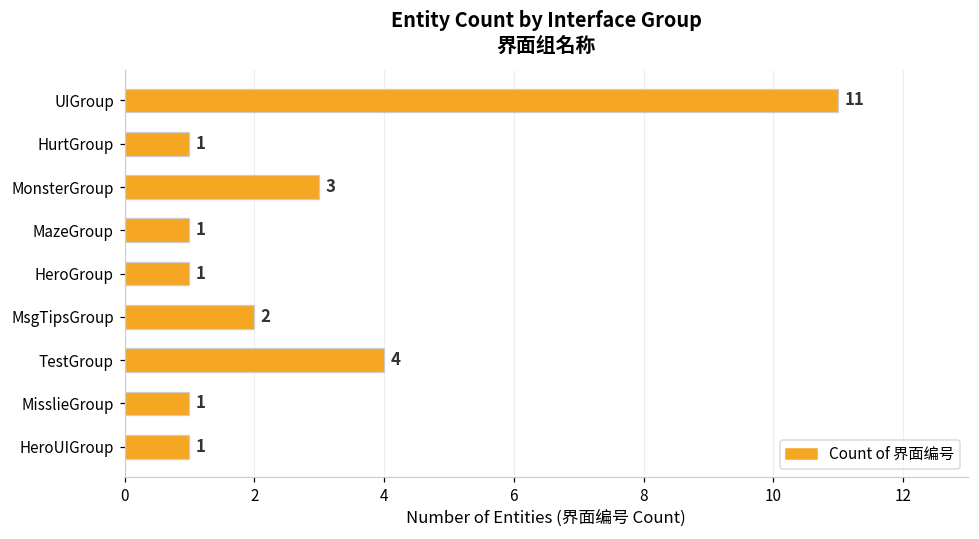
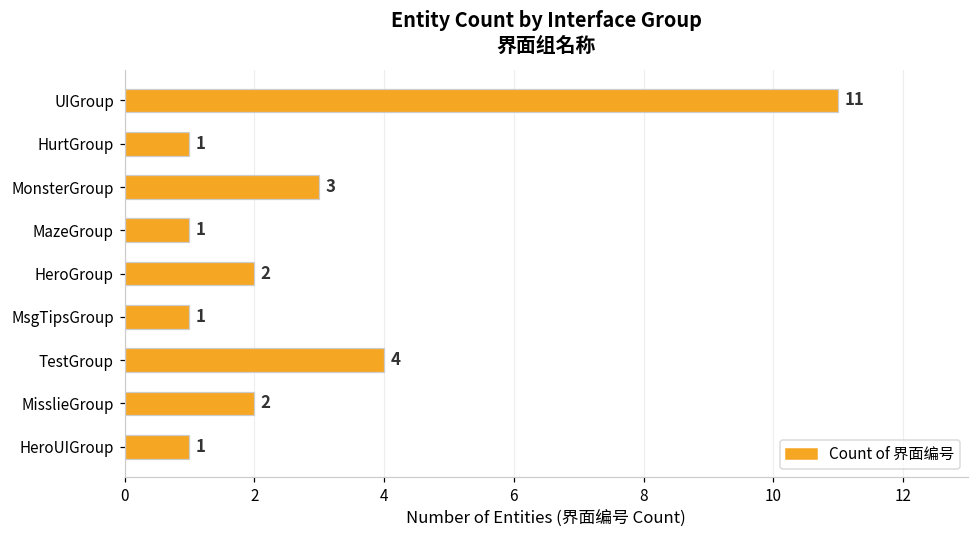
  {
    "UIGroup": 11,
    "HurtGroup": 1,
    "MonsterGroup": 3,
    "MazeGroup": 1,
-   "HeroGroup": 1,
-   "MsgTipsGroup": 2,
+   "HeroGroup": 2,
+   "MsgTipsGroup": 1,
    "TestGroup": 4,
-   "MisslieGroup": 1,
+   "MisslieGroup": 2,
    "HeroUIGroup": 1
  }
